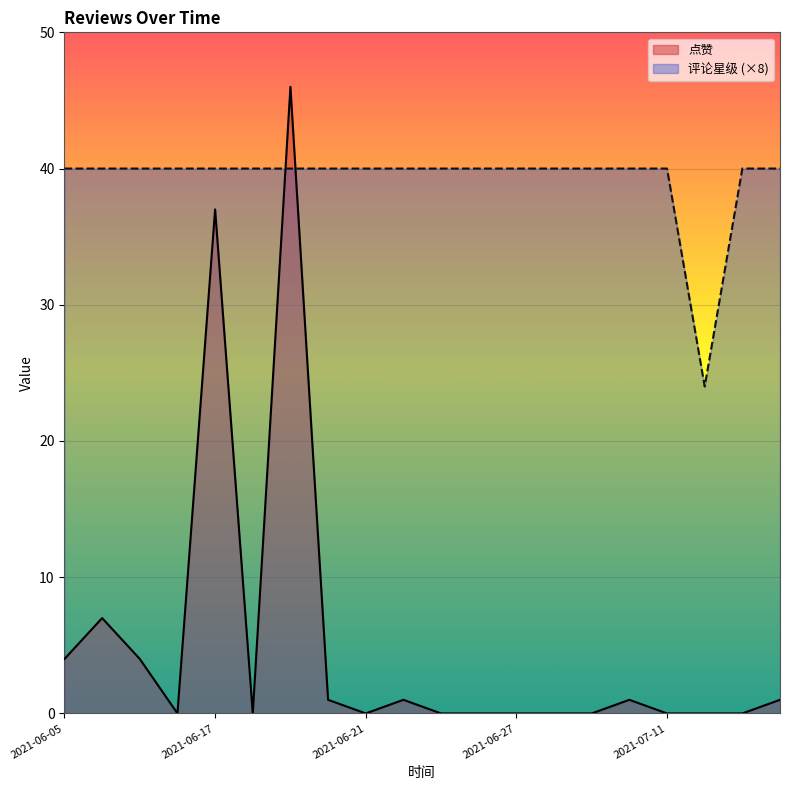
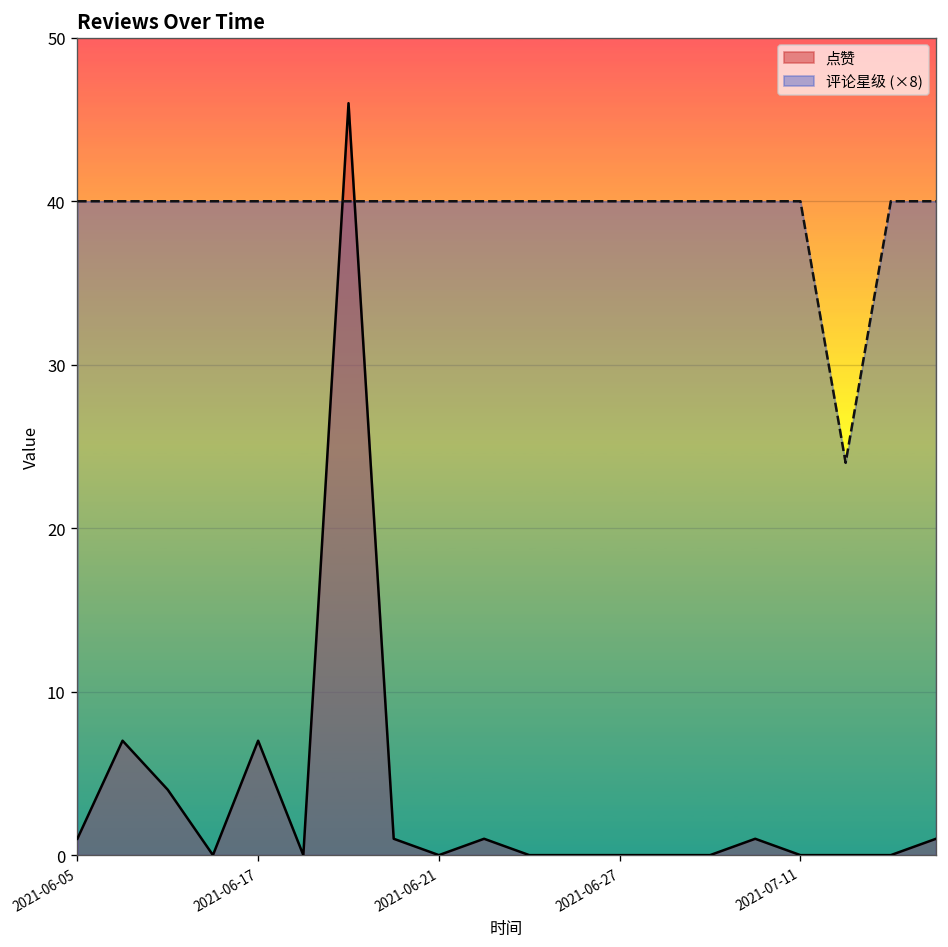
  {
    "点赞": {
-     "2021-06-05": 4,
-     "2021-06-17": 37,
+     "2021-06-05": 1,
+     "2021-06-17": 7,
      "2021-06-21": 0,
      "2021-06-27": 0,
      "2021-07-11": 0
    },
    "评论星级 (×8)": {
      "2021-06-05": 40,
      "2021-06-17": 40,
      "2021-06-21": 40,
      "2021-06-27": 40,
      "2021-07-11": 40
    }
  }
